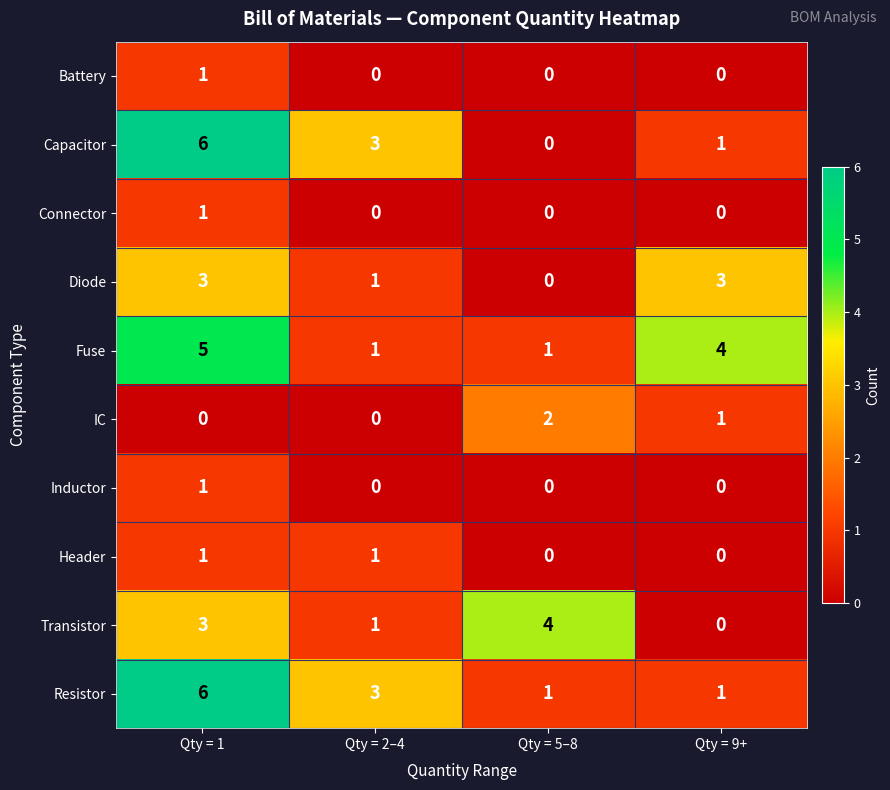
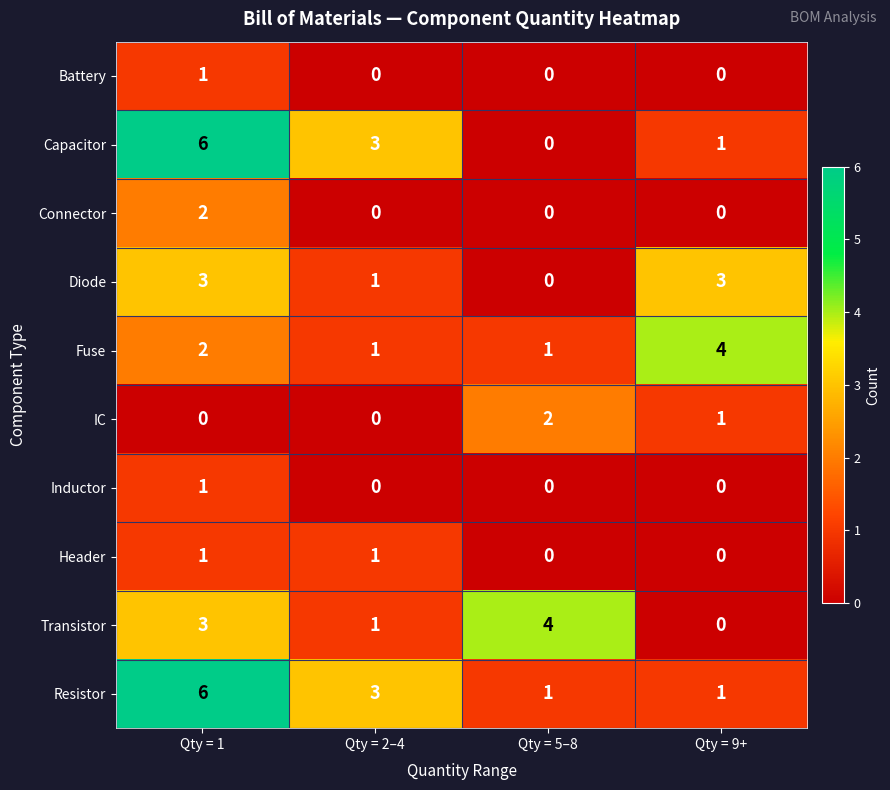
  {
    "Battery": {
      "Qty = 1": 1,
      "Qty = 2–4": 0,
      "Qty = 5–8": 0,
      "Qty = 9+": 0
    },
    "Capacitor": {
      "Qty = 1": 6,
      "Qty = 2–4": 3,
      "Qty = 5–8": 0,
      "Qty = 9+": 1
    },
    "Connector": {
-     "Qty = 1": 1,
+     "Qty = 1": 2,
      "Qty = 2–4": 0,
      "Qty = 5–8": 0,
      "Qty = 9+": 0
    },
    "Diode": {
      "Qty = 1": 3,
      "Qty = 2–4": 1,
      "Qty = 5–8": 0,
      "Qty = 9+": 3
    },
    "Fuse": {
-     "Qty = 1": 5,
+     "Qty = 1": 2,
      "Qty = 2–4": 1,
      "Qty = 5–8": 1,
      "Qty = 9+": 4
    },
    "IC": {
      "Qty = 1": 0,
      "Qty = 2–4": 0,
      "Qty = 5–8": 2,
      "Qty = 9+": 1
    },
    "Inductor": {
      "Qty = 1": 1,
      "Qty = 2–4": 0,
      "Qty = 5–8": 0,
      "Qty = 9+": 0
    },
    "Header": {
      "Qty = 1": 1,
      "Qty = 2–4": 1,
      "Qty = 5–8": 0,
      "Qty = 9+": 0
    },
    "Transistor": {
      "Qty = 1": 3,
      "Qty = 2–4": 1,
      "Qty = 5–8": 4,
      "Qty = 9+": 0
    },
    "Resistor": {
      "Qty = 1": 6,
      "Qty = 2–4": 3,
      "Qty = 5–8": 1,
      "Qty = 9+": 1
    }
  }
